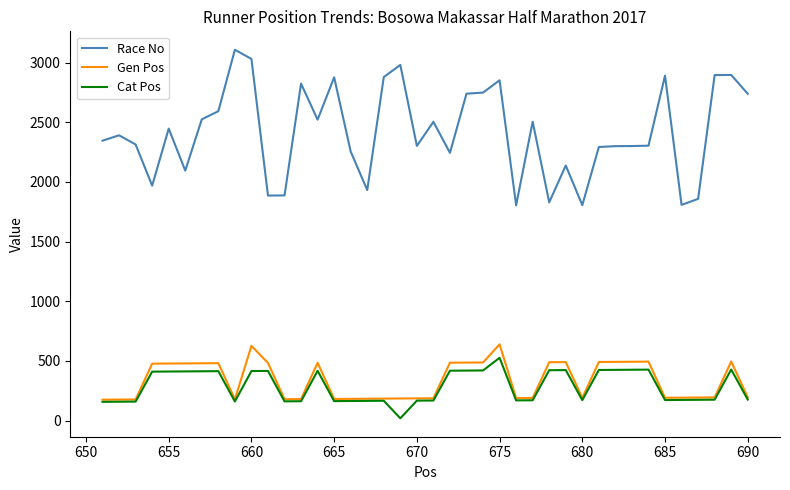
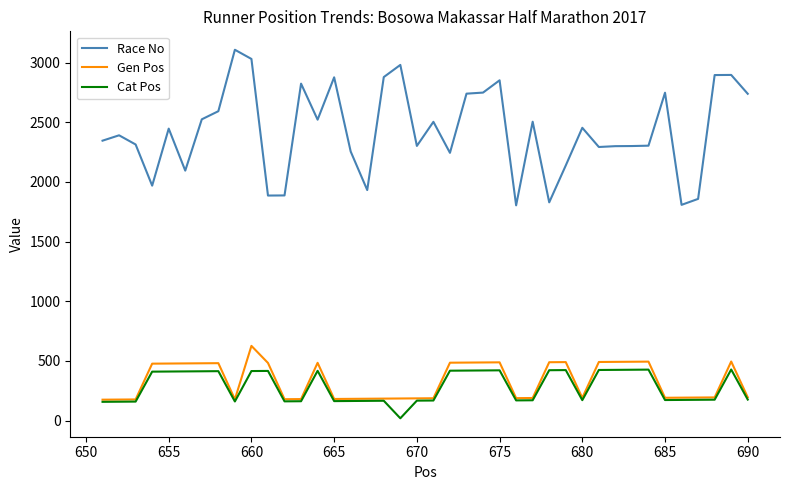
  {
    "Race No": {
      "655": 2450,
      "660": 3030,
      "665": 2880,
      "670": 2300,
      "675": 2850,
-     "680": 1810,
-     "685": 2890,
+     "680": 2450,
+     "685": 2750,
      "690": 2740
    },
    "Gen Pos": {
      "655": 480,
      "660": 630,
-     "675": 640
+     "675": 490
    },
    "Cat Pos": {
      "655": 410,
      "660": 420,
-     "675": 530
+     "675": 420
    }
  }
